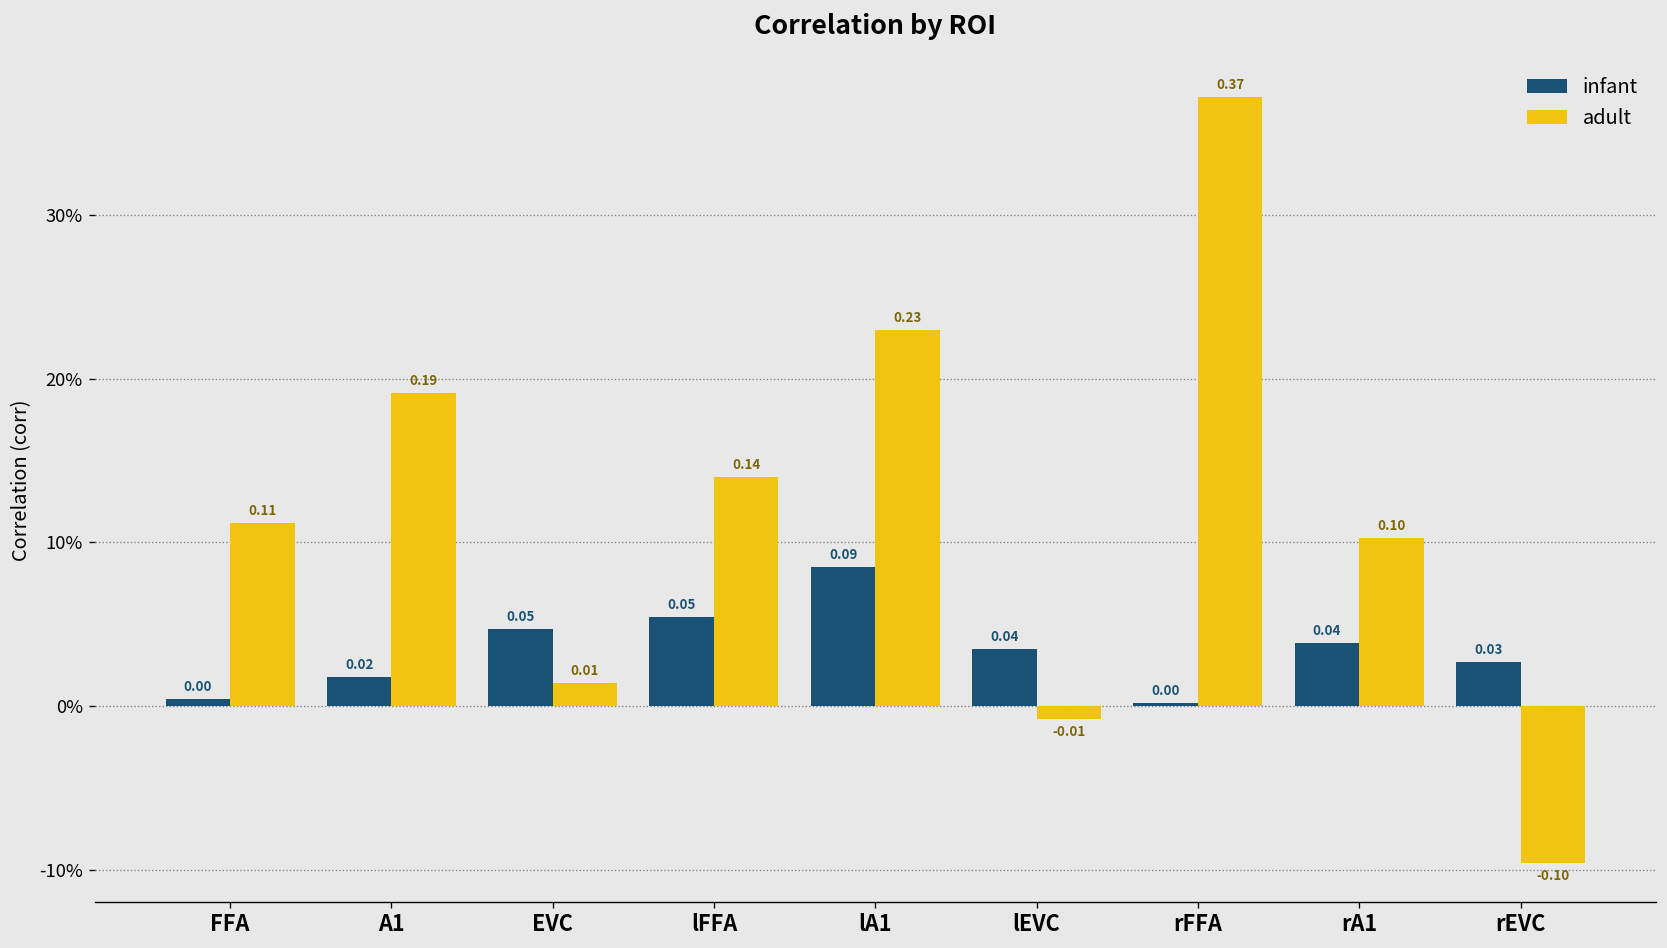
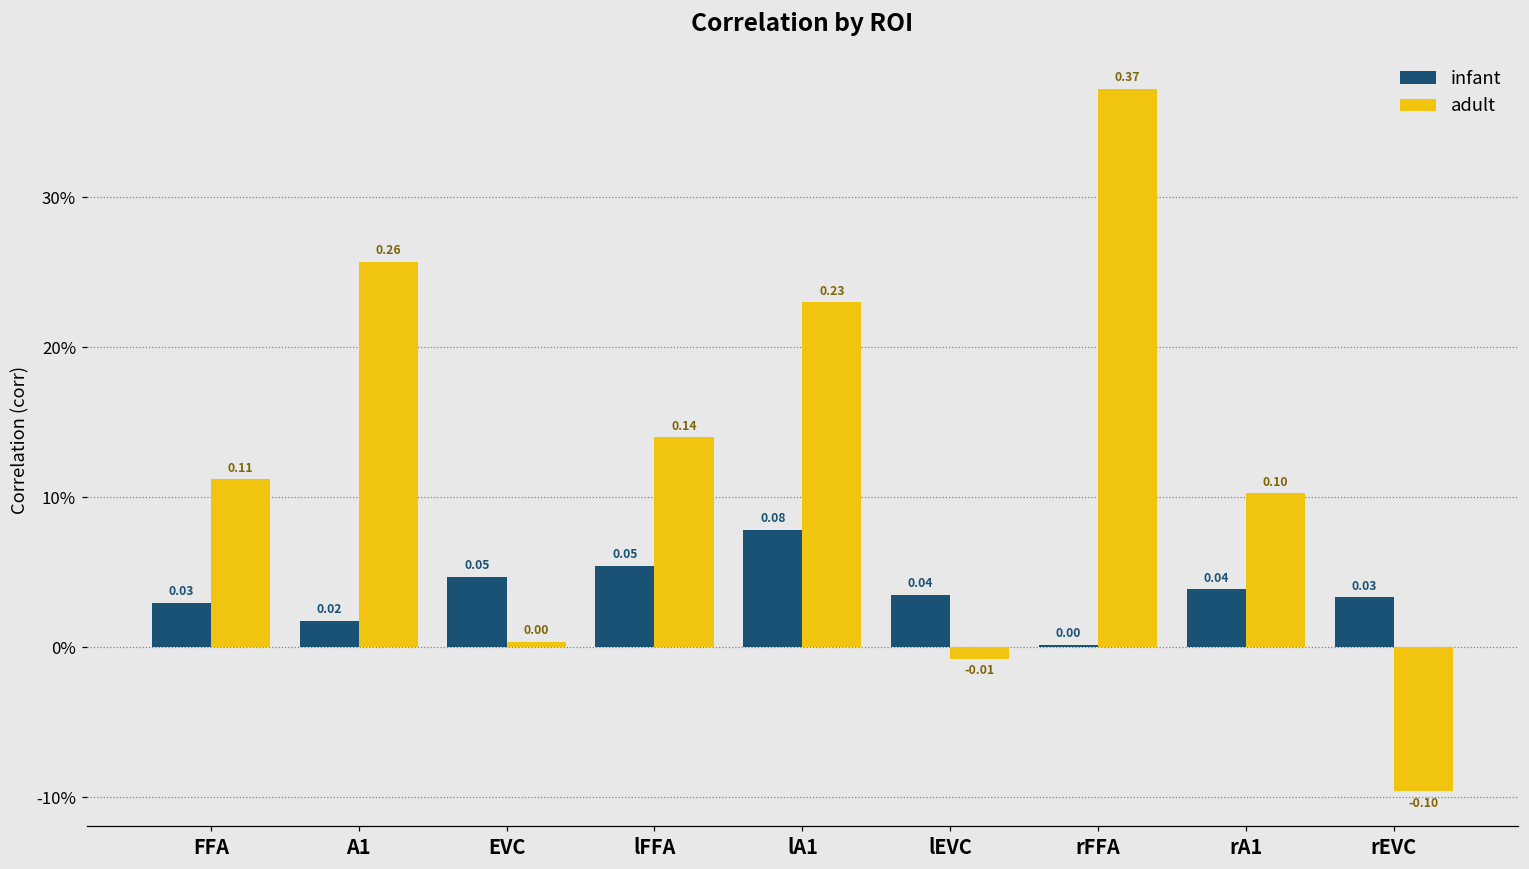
  {
    "infant": {
-     "FFA": "0.00",
+     "FFA": "0.03",
      "A1": "0.02",
      "EVC": "0.05",
      "lFFA": "0.05",
-     "lA1": "0.09",
+     "lA1": "0.08",
      "lEVC": "0.04",
      "rFFA": "0.00",
      "rA1": "0.04",
-     "rEVC": "2.7%"
+     "rEVC": "3.3%"
    },
    "adult": {
      "FFA": "0.11",
-     "A1": "0.19",
-     "EVC": "0.01",
+     "A1": "0.26",
+     "EVC": "0.00",
      "lFFA": "0.14",
      "lA1": "0.23",
      "lEVC": "-0.01",
      "rFFA": "0.37",
      "rA1": "0.10",
      "rEVC": "-0.10"
    }
  }
